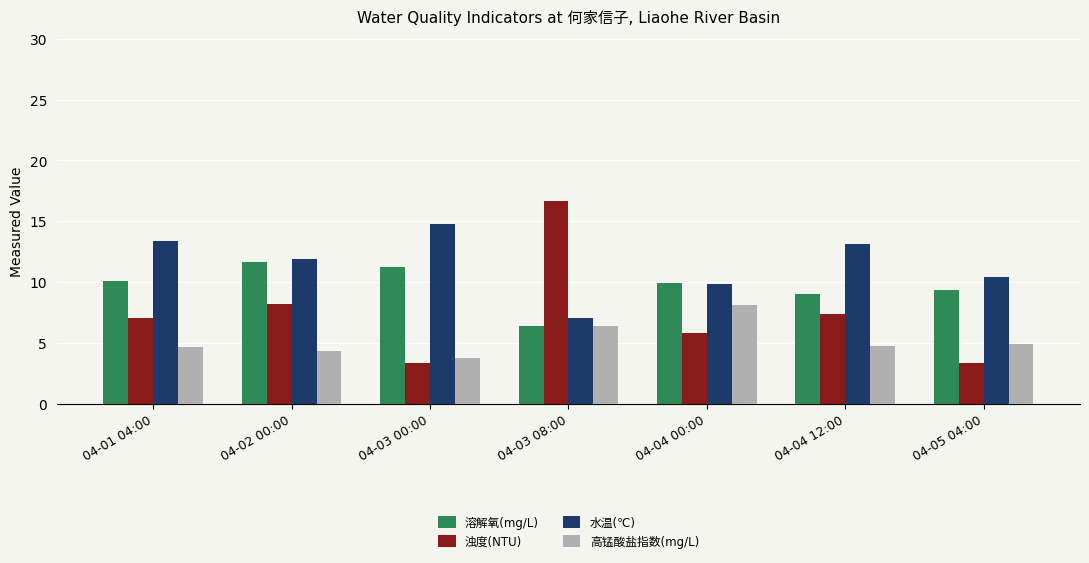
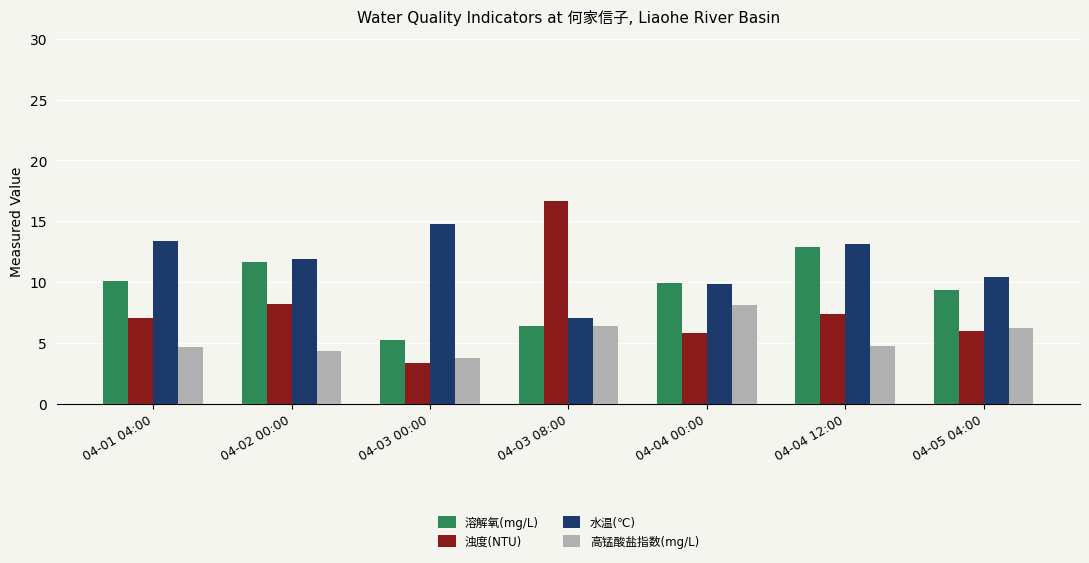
  {
    "溶解氧(mg/L)": {
      "04-01 04:00": 10.1,
      "04-02 00:00": 11.6,
-     "04-03 00:00": 11.2,
+     "04-03 00:00": 5.2,
      "04-03 08:00": 6.4,
      "04-04 00:00": 9.9,
-     "04-04 12:00": 9.0,
+     "04-04 12:00": 12.9,
      "04-05 04:00": 9.3
    },
    "浊度(NTU)": {
      "04-01 04:00": 7.0,
      "04-02 00:00": 8.2,
      "04-03 00:00": 3.3,
      "04-03 08:00": 16.7,
      "04-04 00:00": 5.8,
      "04-04 12:00": 7.4,
-     "04-05 04:00": 3.3
+     "04-05 04:00": 6.0
    },
    "水温(℃)": {
      "04-01 04:00": 13.4,
      "04-02 00:00": 11.9,
      "04-03 00:00": 14.8,
      "04-03 08:00": 7.0,
      "04-04 00:00": 9.8,
      "04-04 12:00": 13.1,
      "04-05 04:00": 10.4
    },
    "高锰酸盐指数(mg/L)": {
      "04-01 04:00": 4.7,
      "04-02 00:00": 4.3,
      "04-03 00:00": 3.7,
      "04-03 08:00": 6.4,
      "04-04 00:00": 8.1,
      "04-04 12:00": 4.8,
-     "04-05 04:00": 4.9
+     "04-05 04:00": 6.2
    }
  }
